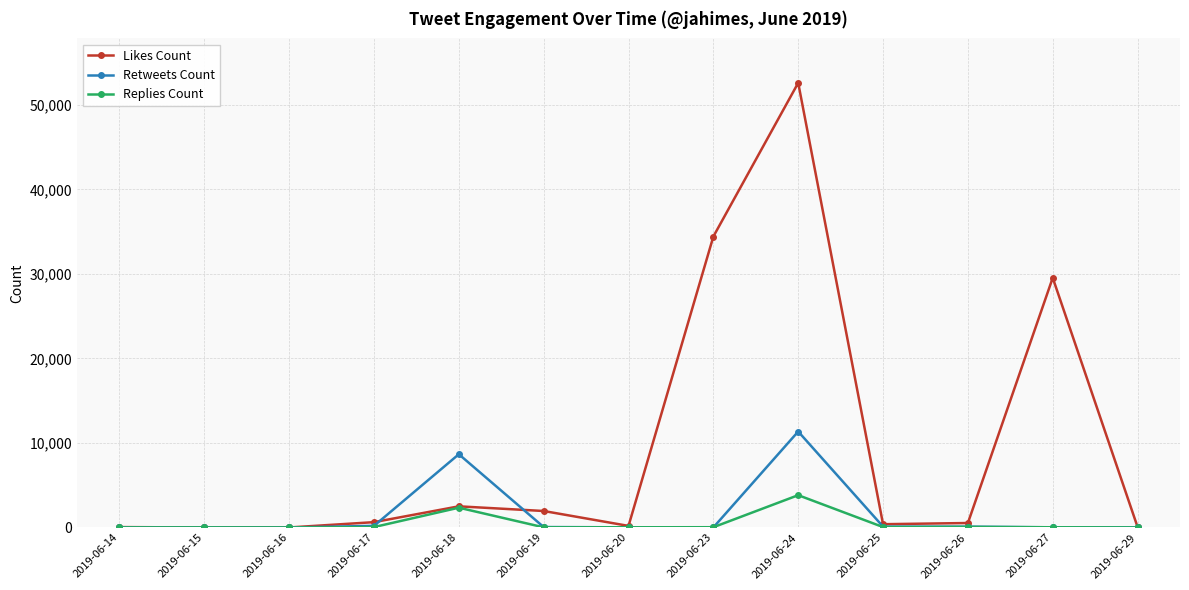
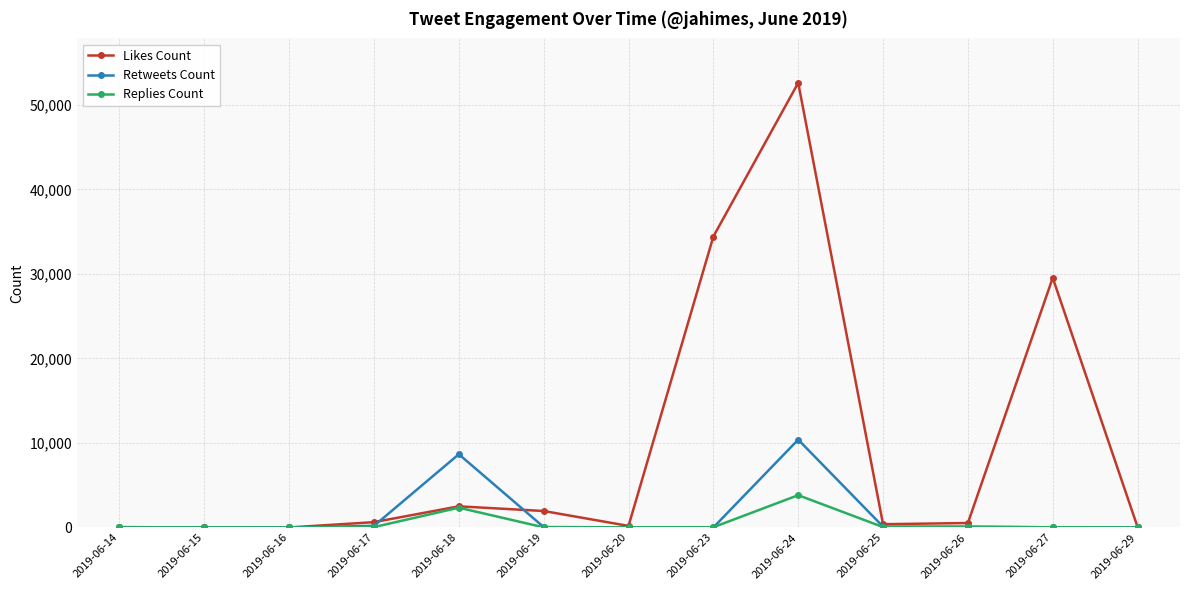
  {
    "Likes Count": {
      "2019-06-17": "1,000",
      "2019-06-19": "2,000",
      "2019-06-23": "34,000",
      "2019-06-24": "53,000",
      "2019-06-26": "1,000",
      "2019-06-27": "30,000"
    },
    "Retweets Count": {
      "2019-06-18": "9,000",
-     "2019-06-24": "11,000"
+     "2019-06-24": "10,000"
    },
    "Replies Count": {
      "2019-06-24": "4,000"
    }
  }
